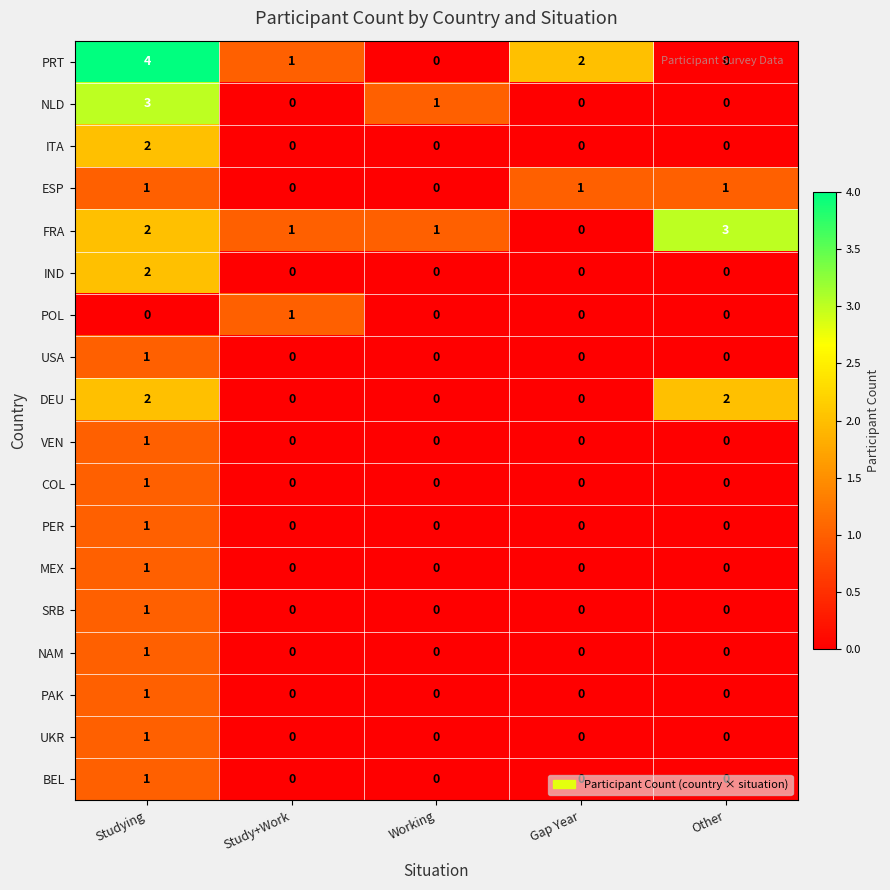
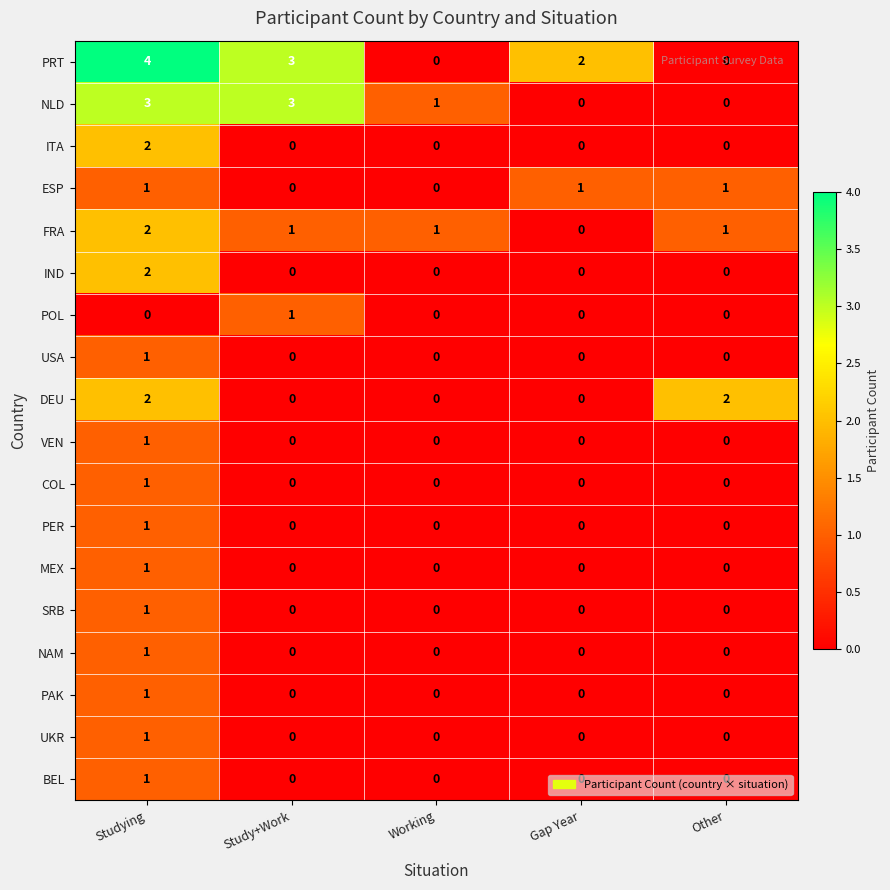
  {
    "PRT": {
      "Studying": 4,
-     "Study+Work": 1,
+     "Study+Work": 3,
      "Working": 0,
      "Gap Year": 2
    },
    "NLD": {
      "Studying": 3,
-     "Study+Work": 0,
+     "Study+Work": 3,
      "Working": 1,
      "Gap Year": 0,
      "Other": 0
    },
    "ITA": {
      "Studying": 2,
      "Study+Work": 0,
      "Working": 0,
      "Gap Year": 0,
      "Other": 0
    },
    "ESP": {
      "Studying": 1,
      "Study+Work": 0,
      "Working": 0,
      "Gap Year": 1,
      "Other": 1
    },
    "FRA": {
      "Studying": 2,
      "Study+Work": 1,
      "Working": 1,
      "Gap Year": 0,
-     "Other": 3
+     "Other": 1
    },
    "IND": {
      "Studying": 2,
      "Study+Work": 0,
      "Working": 0,
      "Gap Year": 0,
      "Other": 0
    },
    "POL": {
      "Studying": 0,
      "Study+Work": 1,
      "Working": 0,
      "Gap Year": 0,
      "Other": 0
    },
    "USA": {
      "Studying": 1,
      "Study+Work": 0,
      "Working": 0,
      "Gap Year": 0,
      "Other": 0
    },
    "DEU": {
      "Studying": 2,
      "Study+Work": 0,
      "Working": 0,
      "Gap Year": 0,
      "Other": 2
    },
    "VEN": {
      "Studying": 1,
      "Study+Work": 0,
      "Working": 0,
      "Gap Year": 0,
      "Other": 0
    },
    "COL": {
      "Studying": 1,
      "Study+Work": 0,
      "Working": 0,
      "Gap Year": 0,
      "Other": 0
    },
    "PER": {
      "Studying": 1,
      "Study+Work": 0,
      "Working": 0,
      "Gap Year": 0,
      "Other": 0
    },
    "MEX": {
      "Studying": 1,
      "Study+Work": 0,
      "Working": 0,
      "Gap Year": 0,
      "Other": 0
    },
    "SRB": {
      "Studying": 1,
      "Study+Work": 0,
      "Working": 0,
      "Gap Year": 0,
      "Other": 0
    },
    "NAM": {
      "Studying": 1,
      "Study+Work": 0,
      "Working": 0,
      "Gap Year": 0,
      "Other": 0
    },
    "PAK": {
      "Studying": 1,
      "Study+Work": 0,
      "Working": 0,
      "Gap Year": 0,
      "Other": 0
    },
    "UKR": {
      "Studying": 1,
      "Study+Work": 0,
      "Working": 0,
      "Gap Year": 0,
      "Other": 0
    },
    "BEL": {
      "Studying": 1,
      "Study+Work": 0,
      "Working": 0
    }
  }
